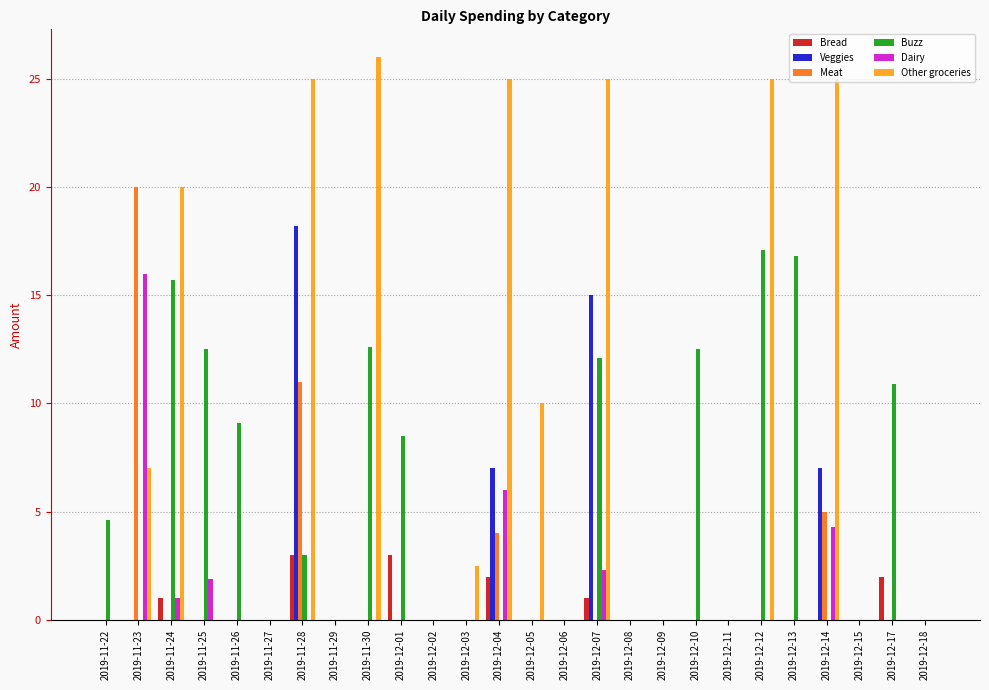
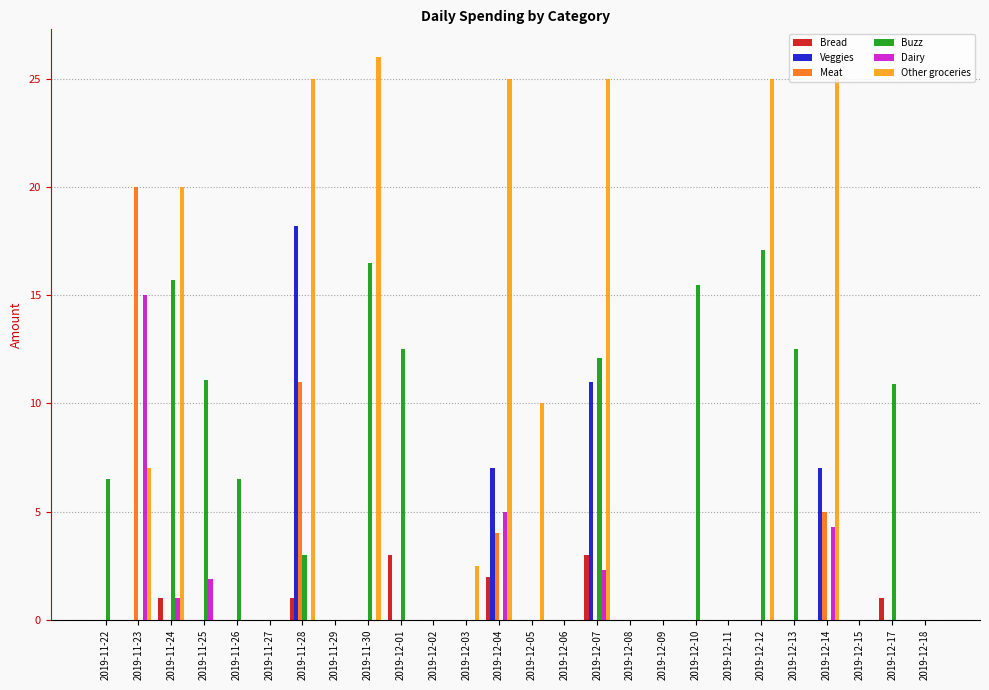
  {
    "Bread": {
      "2019-11-22": 0,
      "2019-11-23": 0,
      "2019-11-24": 1,
      "2019-11-25": 0,
      "2019-11-26": 0,
      "2019-11-27": 0,
-     "2019-11-28": 3,
+     "2019-11-28": 1,
      "2019-11-29": 0,
      "2019-11-30": 0,
      "2019-12-01": 3,
      "2019-12-02": 0,
      "2019-12-03": 0,
      "2019-12-04": 2,
      "2019-12-05": 0,
      "2019-12-06": 0,
-     "2019-12-07": 1,
+     "2019-12-07": 3,
      "2019-12-08": 0,
      "2019-12-09": 0,
      "2019-12-10": 0,
      "2019-12-11": 0,
      "2019-12-12": 0,
      "2019-12-13": 0,
      "2019-12-14": 0,
      "2019-12-15": 0,
-     "2019-12-17": 2,
+     "2019-12-17": 1,
      "2019-12-18": 0
    },
    "Veggies": {
      "2019-11-22": 0,
      "2019-11-23": 0,
      "2019-11-24": 0,
      "2019-11-25": 0,
      "2019-11-26": 0,
      "2019-11-27": 0,
      "2019-11-28": 18.2,
      "2019-11-29": 0,
      "2019-11-30": 0,
      "2019-12-01": 0,
      "2019-12-02": 0,
      "2019-12-03": 0,
      "2019-12-04": 7,
      "2019-12-05": 0,
      "2019-12-06": 0,
-     "2019-12-07": 15,
+     "2019-12-07": 11,
      "2019-12-08": 0,
      "2019-12-09": 0,
      "2019-12-10": 0,
      "2019-12-11": 0,
      "2019-12-12": 0,
      "2019-12-13": 0,
      "2019-12-14": 7,
      "2019-12-15": 0,
      "2019-12-17": 0,
      "2019-12-18": 0
    },
    "Buzz": {
-     "2019-11-22": 4.6,
+     "2019-11-22": 6.5,
      "2019-11-23": 0.0,
      "2019-11-24": 15.7,
-     "2019-11-25": 12.5,
-     "2019-11-26": 9.1,
+     "2019-11-25": 11.1,
+     "2019-11-26": 6.5,
      "2019-11-27": 0.0,
      "2019-11-28": 3.0,
      "2019-11-29": 0.0,
-     "2019-11-30": 12.6,
-     "2019-12-01": 8.5,
+     "2019-11-30": 16.5,
+     "2019-12-01": 12.5,
      "2019-12-02": 0.0,
      "2019-12-03": 0.0,
      "2019-12-04": 0.0,
      "2019-12-05": 0.0,
      "2019-12-06": 0.0,
      "2019-12-07": 12.1,
      "2019-12-08": 0.0,
      "2019-12-09": 0.0,
-     "2019-12-10": 12.5,
+     "2019-12-10": 15.5,
      "2019-12-11": 0.0,
      "2019-12-12": 17.1,
-     "2019-12-13": 16.8,
+     "2019-12-13": 12.5,
      "2019-12-14": 0.0,
      "2019-12-15": 0.0,
      "2019-12-17": 10.9,
      "2019-12-18": 0.0
    },
    "Dairy": {
      "2019-11-22": 0,
-     "2019-11-23": 16,
+     "2019-11-23": 15,
      "2019-11-24": 1,
      "2019-11-25": 2,
      "2019-11-26": 0,
      "2019-11-27": 0,
      "2019-11-28": 0,
      "2019-11-29": 0,
      "2019-11-30": 0,
      "2019-12-01": 0,
      "2019-12-02": 0,
      "2019-12-03": 0,
-     "2019-12-04": 6,
+     "2019-12-04": 5,
      "2019-12-05": 0,
      "2019-12-06": 0,
      "2019-12-07": 2.3,
      "2019-12-08": 0,
      "2019-12-09": 0,
      "2019-12-10": 0,
      "2019-12-11": 0,
      "2019-12-12": 0,
      "2019-12-13": 0,
      "2019-12-14": 4.3,
      "2019-12-15": 0,
      "2019-12-17": 0,
      "2019-12-18": 0
    }
  }
